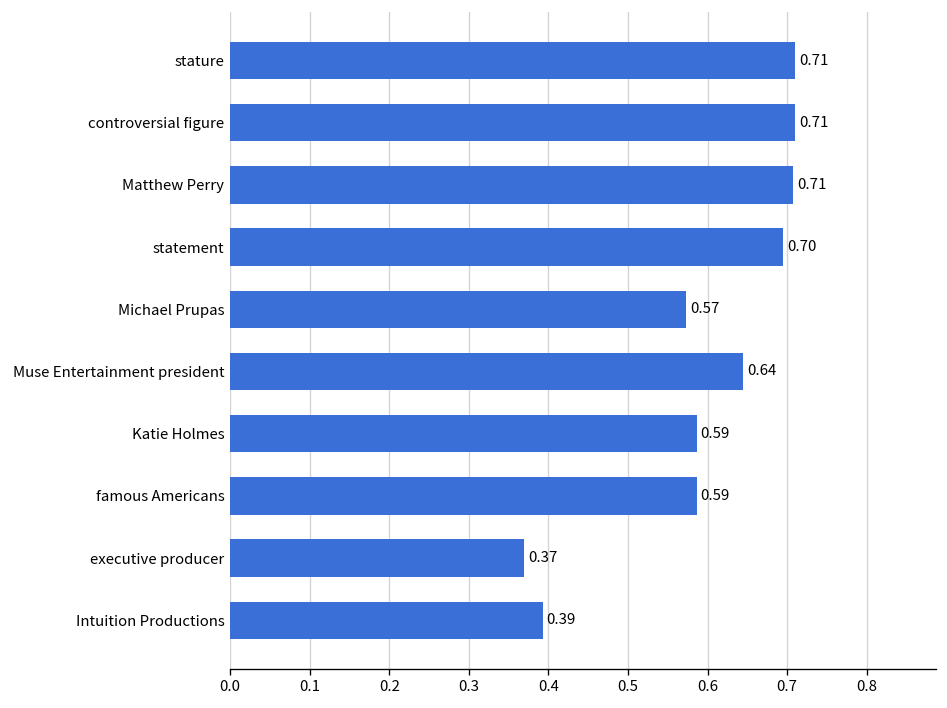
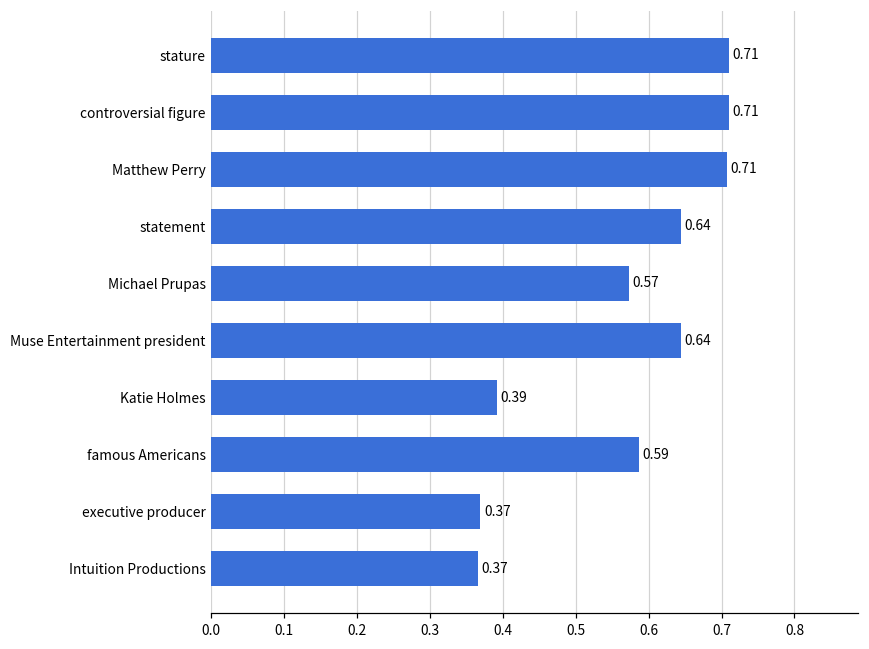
  {
    "stature": 0.71,
    "controversial figure": 0.71,
    "Matthew Perry": 0.71,
-   "statement": 0.70,
+   "statement": 0.64,
    "Michael Prupas": 0.57,
    "Muse Entertainment president": 0.64,
-   "Katie Holmes": 0.59,
+   "Katie Holmes": 0.39,
    "famous Americans": 0.59,
    "executive producer": 0.37,
-   "Intuition Productions": 0.39
+   "Intuition Productions": 0.37
  }
